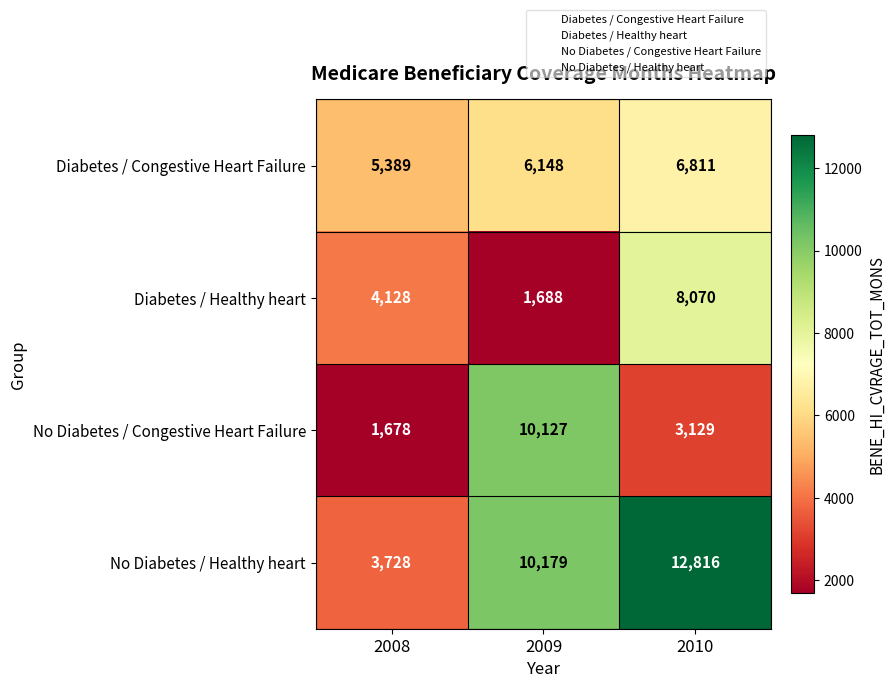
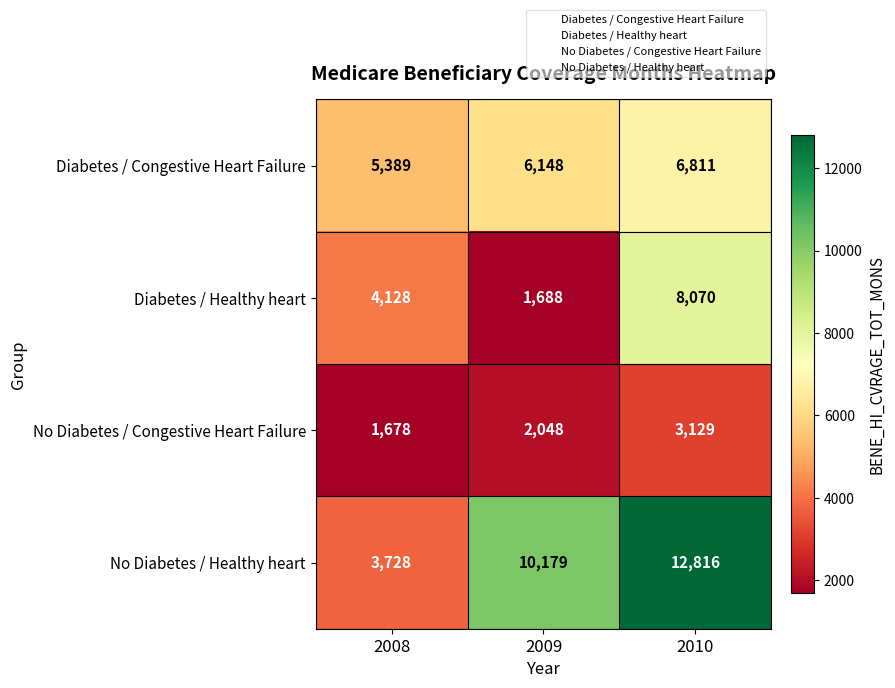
  {
    "Diabetes / Congestive Heart Failure": {
      "2008": "5,389",
      "2009": "6,148",
      "2010": "6,811"
    },
    "Diabetes / Healthy heart": {
      "2008": "4,128",
      "2009": "1,688",
      "2010": "8,070"
    },
    "No Diabetes / Congestive Heart Failure": {
      "2008": "1,678",
-     "2009": "10,127",
+     "2009": "2,048",
      "2010": "3,129"
    },
    "No Diabetes / Healthy heart": {
      "2008": "3,728",
      "2009": "10,179",
      "2010": "12,816"
    }
  }
